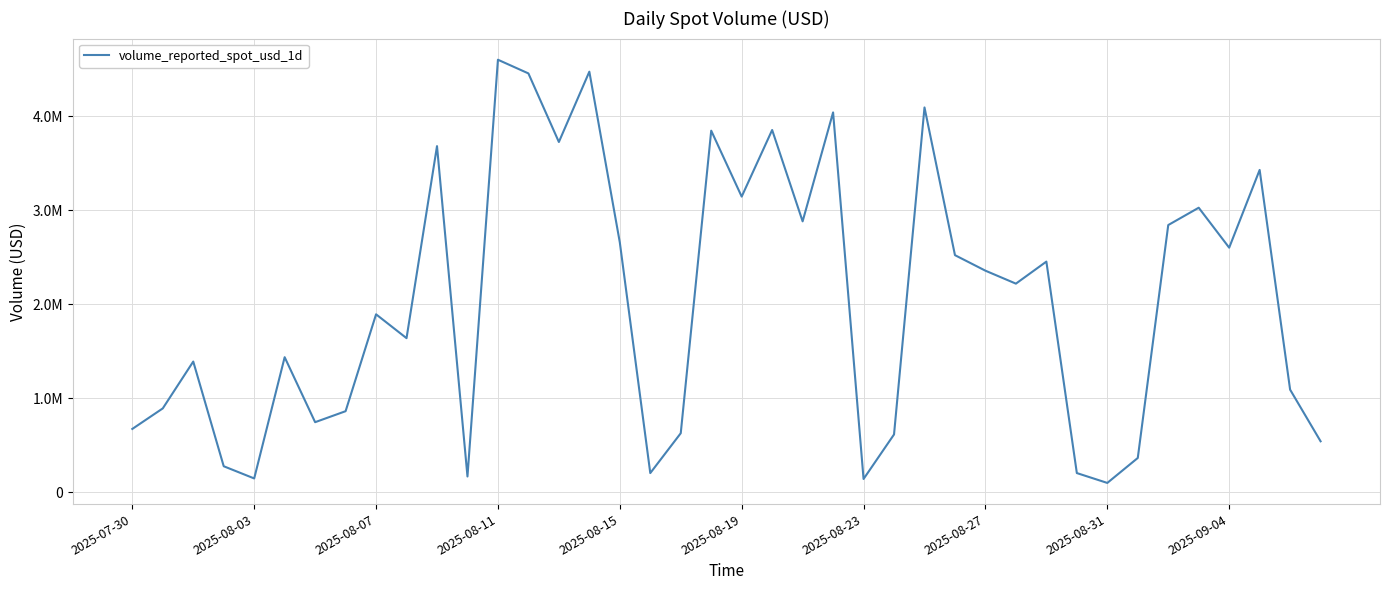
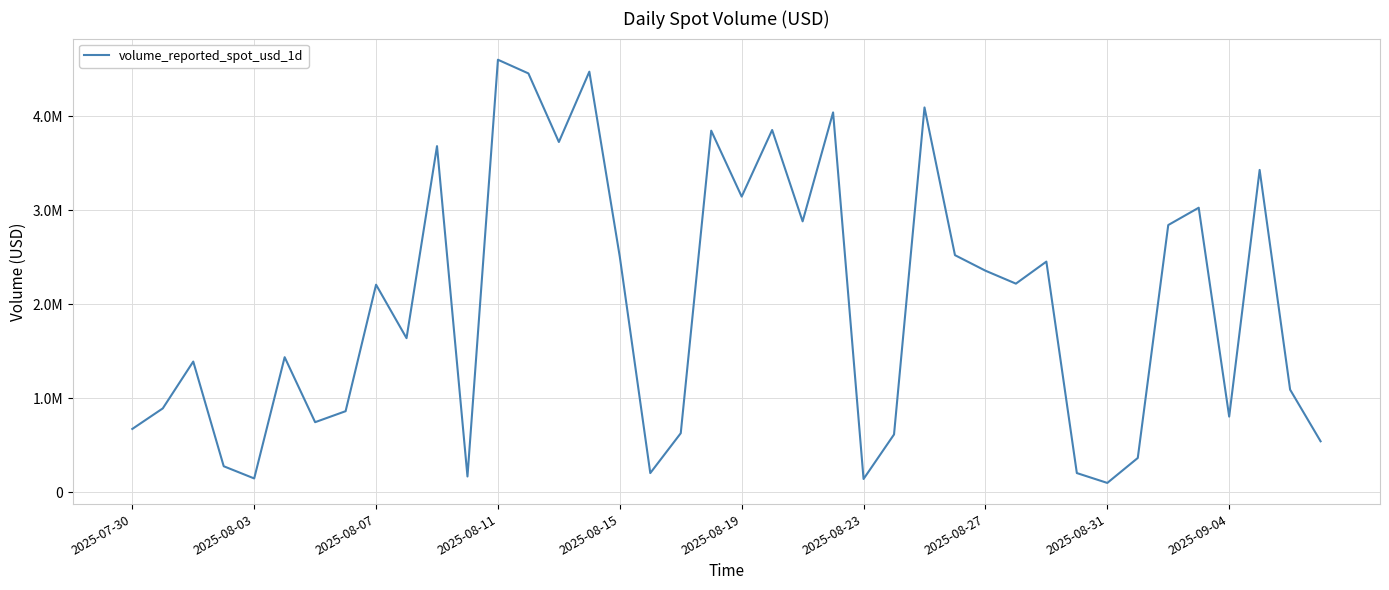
  {
    "2025-07-30": 700000,
    "2025-08-03": 100000,
-   "2025-08-07": 1900000,
+   "2025-08-07": 2200000,
    "2025-08-11": 4600000,
-   "2025-08-15": 2700000,
+   "2025-08-15": 2500000,
    "2025-08-19": 3100000,
    "2025-08-23": 100000,
    "2025-08-27": 2400000,
    "2025-08-31": 100000,
-   "2025-09-04": 2600000
+   "2025-09-04": 800000
  }
